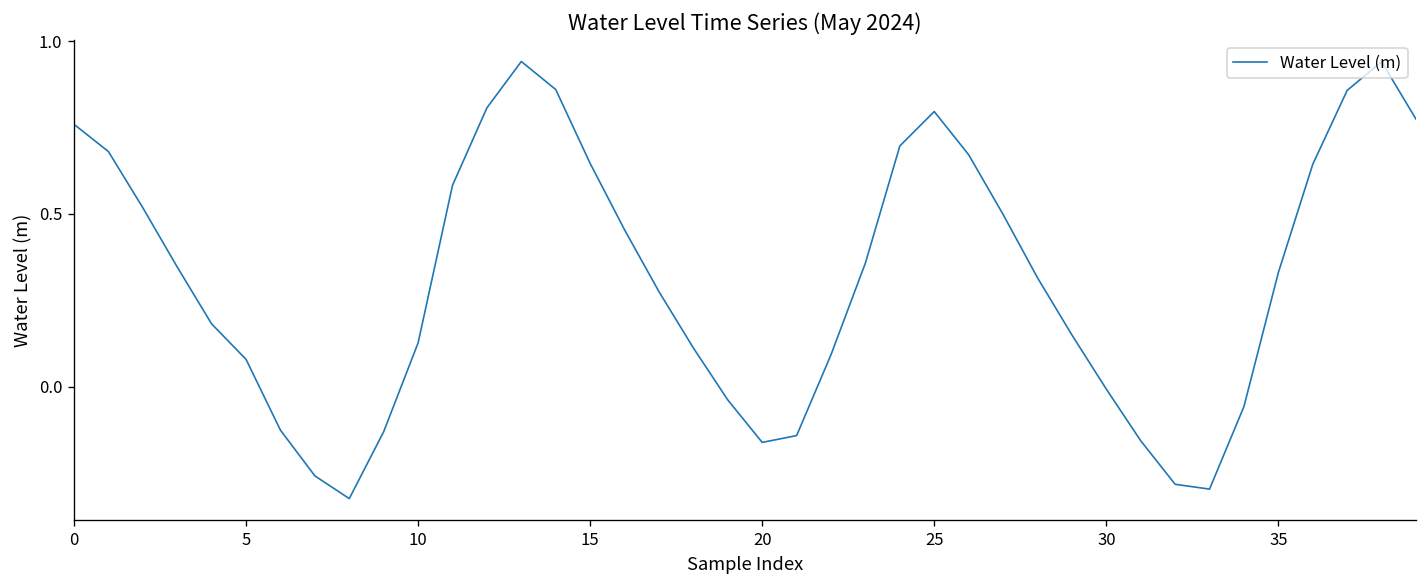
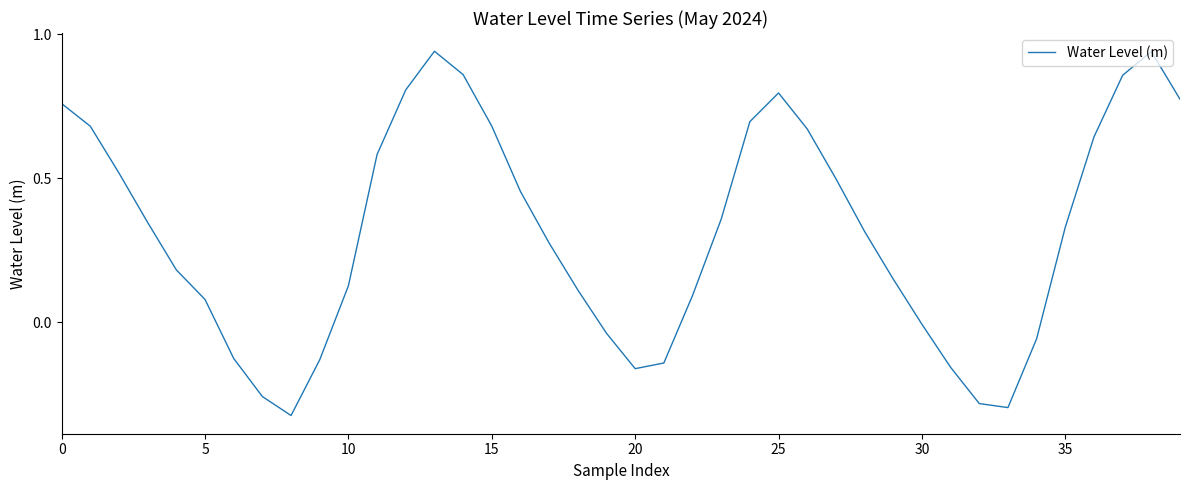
  {
    "0": 0.76,
    "5": 0.08,
    "10": 0.13,
-   "15": 0.65,
+   "15": 0.68,
    "20": -0.16,
    "25": 0.80,
    "30": -0.01,
    "35": 0.33
  }
